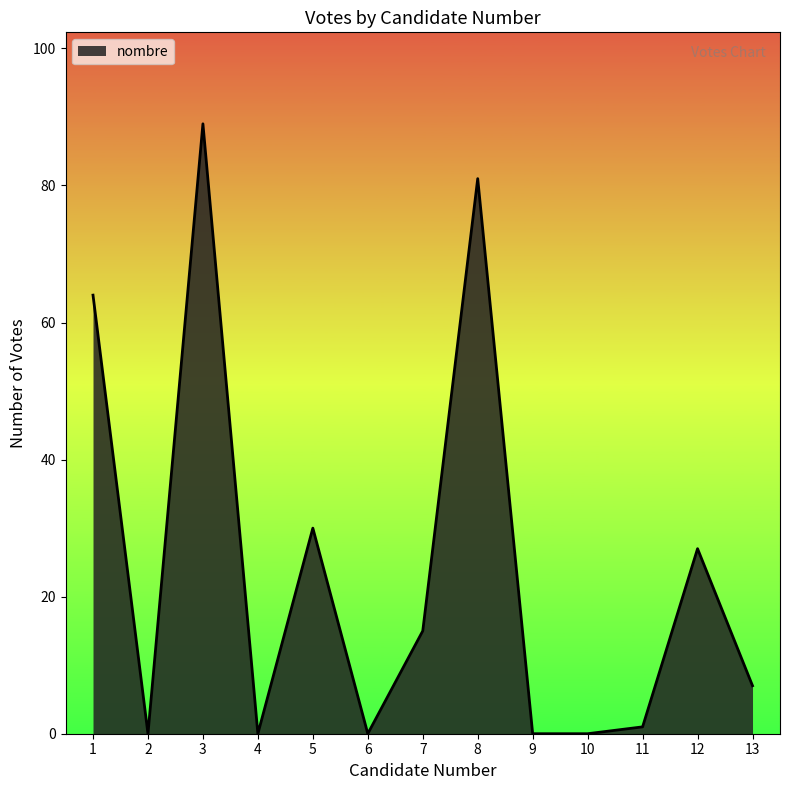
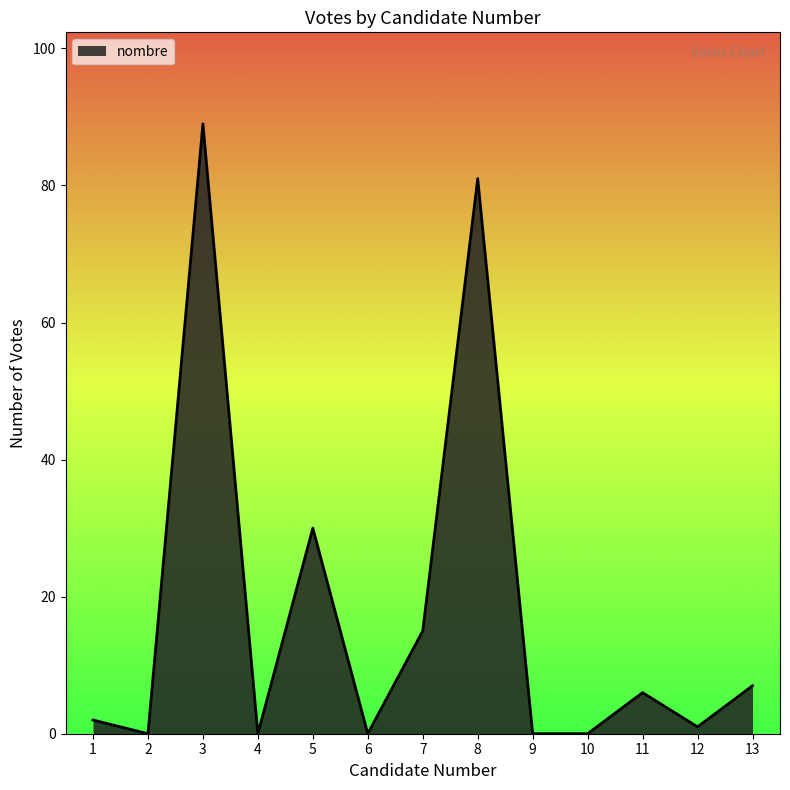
  {
-   "1": 64,
+   "1": 2,
    "2": 0,
    "3": 89,
    "4": 0,
    "5": 30,
    "6": 0,
    "7": 15,
    "8": 81,
    "9": 0,
    "10": 0,
-   "11": 1,
-   "12": 27,
+   "11": 6,
+   "12": 1,
    "13": 7
  }
